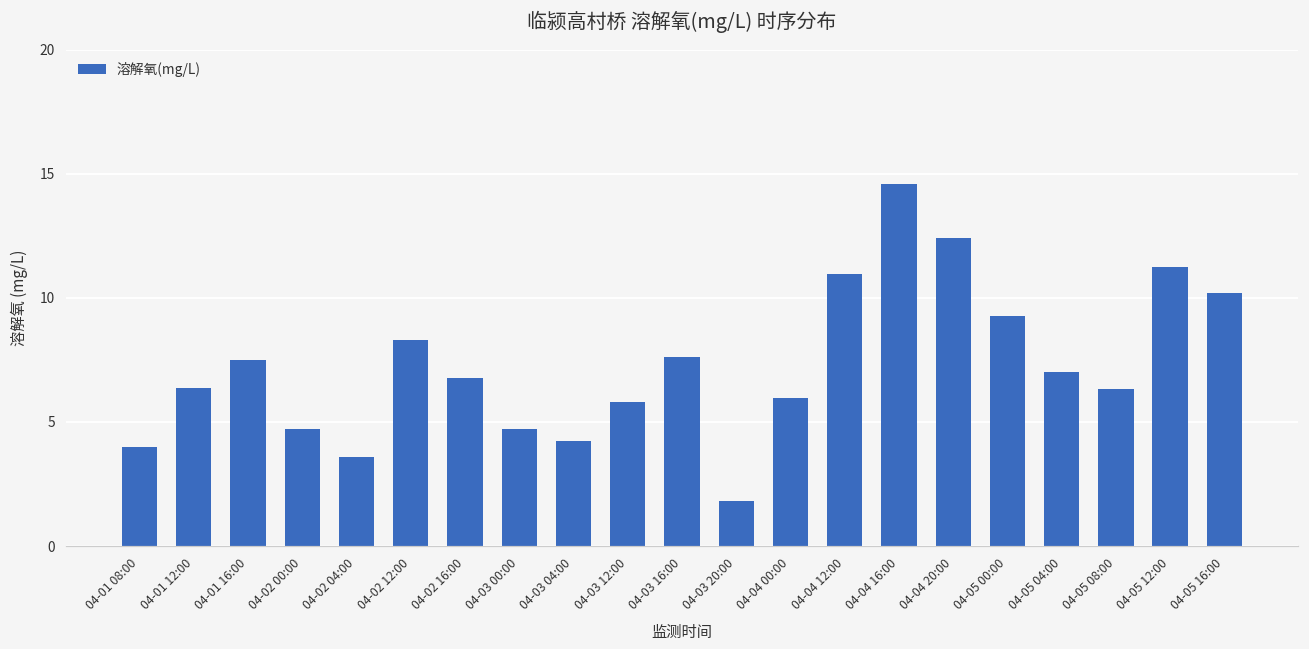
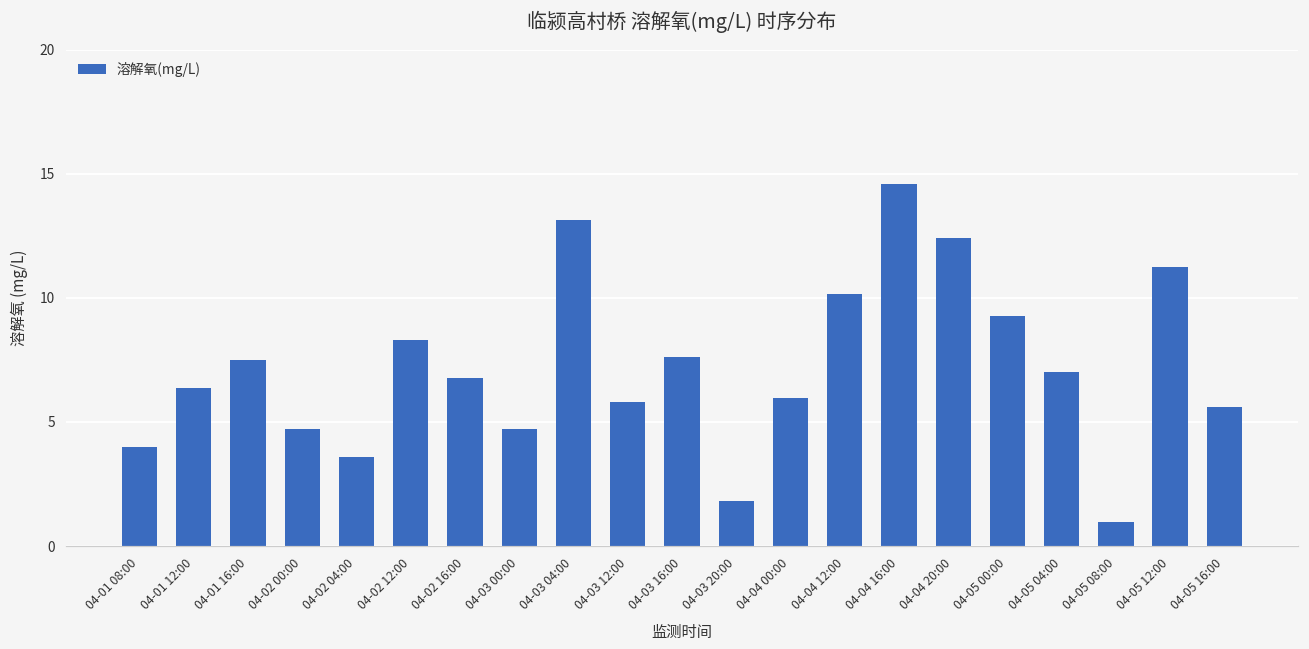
  {
    "04-01 08:00": 4.0,
    "04-01 12:00": 6.4,
    "04-01 16:00": 7.5,
    "04-02 00:00": 4.7,
    "04-02 04:00": 3.6,
    "04-02 12:00": 8.3,
    "04-02 16:00": 6.8,
    "04-03 00:00": 4.7,
-   "04-03 04:00": 4.2,
+   "04-03 04:00": 13.1,
    "04-03 12:00": 5.8,
    "04-03 16:00": 7.6,
    "04-03 20:00": 1.8,
    "04-04 00:00": 6.0,
-   "04-04 12:00": 11.0,
+   "04-04 12:00": 10.2,
    "04-04 16:00": 14.6,
    "04-04 20:00": 12.4,
    "04-05 00:00": 9.3,
    "04-05 04:00": 7.0,
-   "04-05 08:00": 6.3,
+   "04-05 08:00": 1.0,
    "04-05 12:00": 11.2,
-   "04-05 16:00": 10.2
+   "04-05 16:00": 5.6
  }
